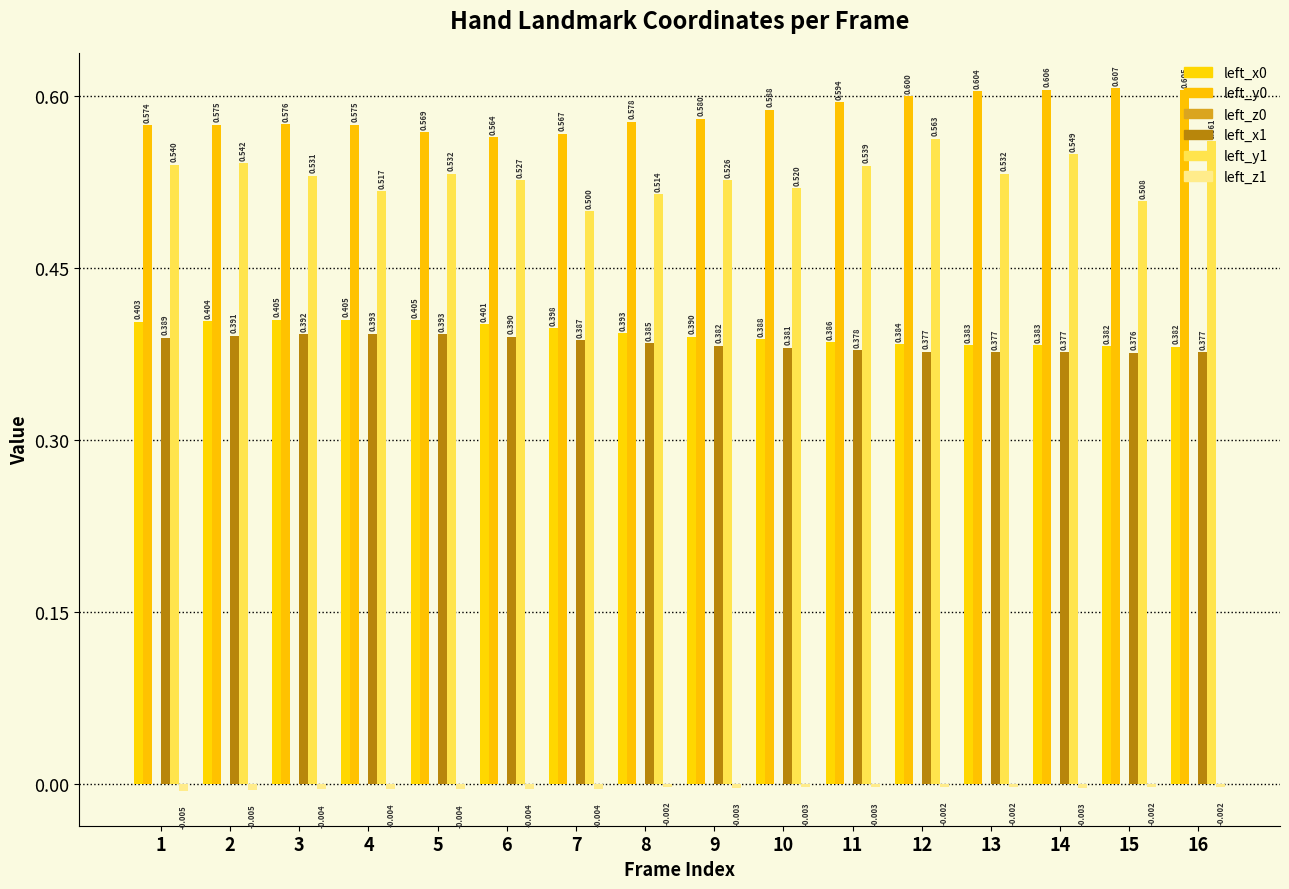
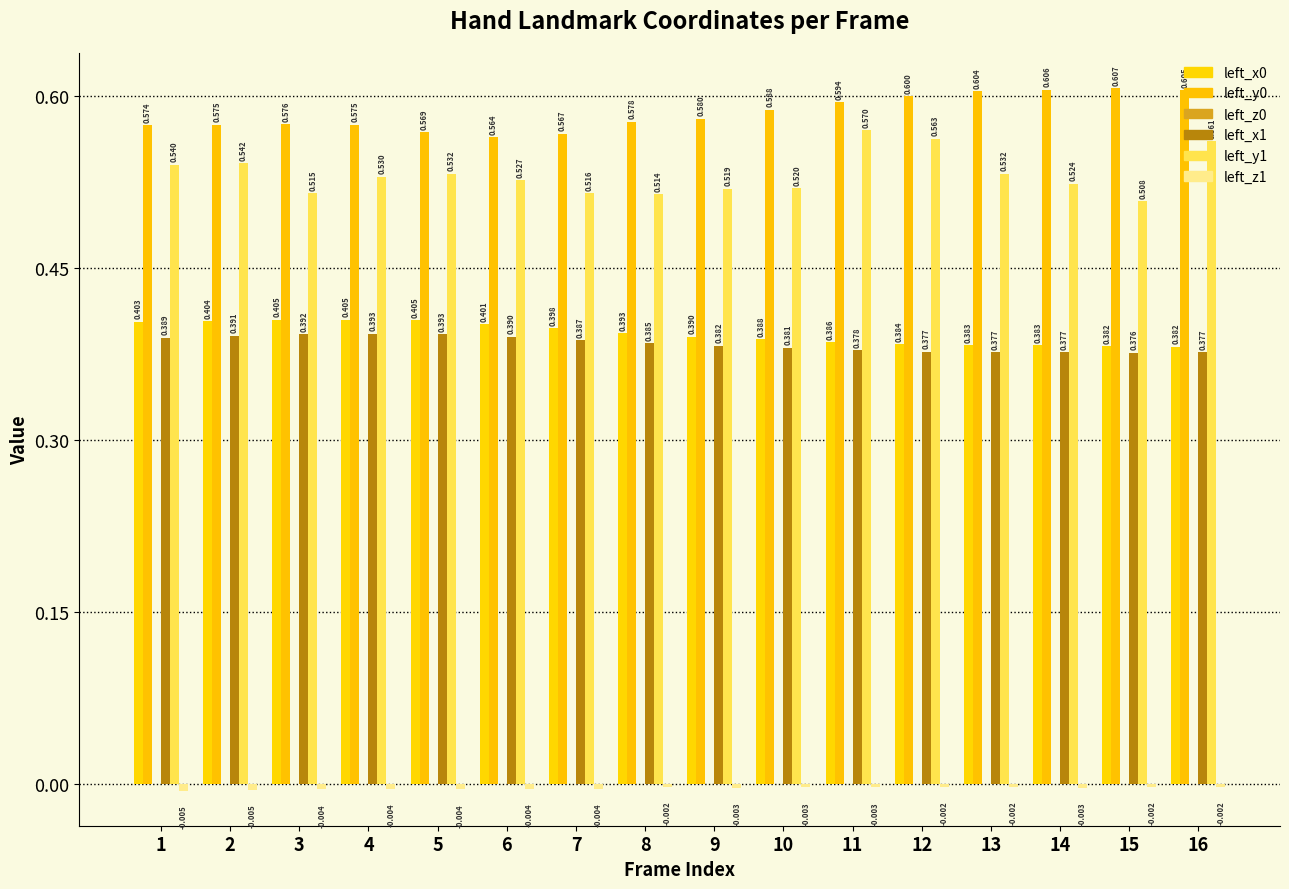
  {
    "left_y1": {
      "1": 0.540,
      "2": 0.542,
-     "3": 0.531,
-     "4": 0.517,
+     "3": 0.515,
+     "4": 0.530,
      "5": 0.532,
      "6": 0.527,
-     "7": 0.500,
+     "7": 0.516,
      "8": 0.514,
-     "9": 0.526,
+     "9": 0.519,
      "10": 0.520,
-     "11": 0.539,
+     "11": 0.570,
      "12": 0.563,
      "13": 0.532,
-     "14": 0.549,
+     "14": 0.524,
      "15": 0.508,
      "16": 0.561
    },
    "left_z1": {
      "1": -0.005,
      "2": -0.005,
      "3": -0.004,
      "4": -0.004,
      "5": -0.004,
      "6": -0.004,
      "7": -0.004,
      "8": -0.002,
      "9": -0.003,
      "10": -0.003,
      "11": -0.003,
      "12": -0.002,
      "13": -0.002,
      "14": -0.003,
      "15": -0.002,
      "16": -0.002
    }
  }
